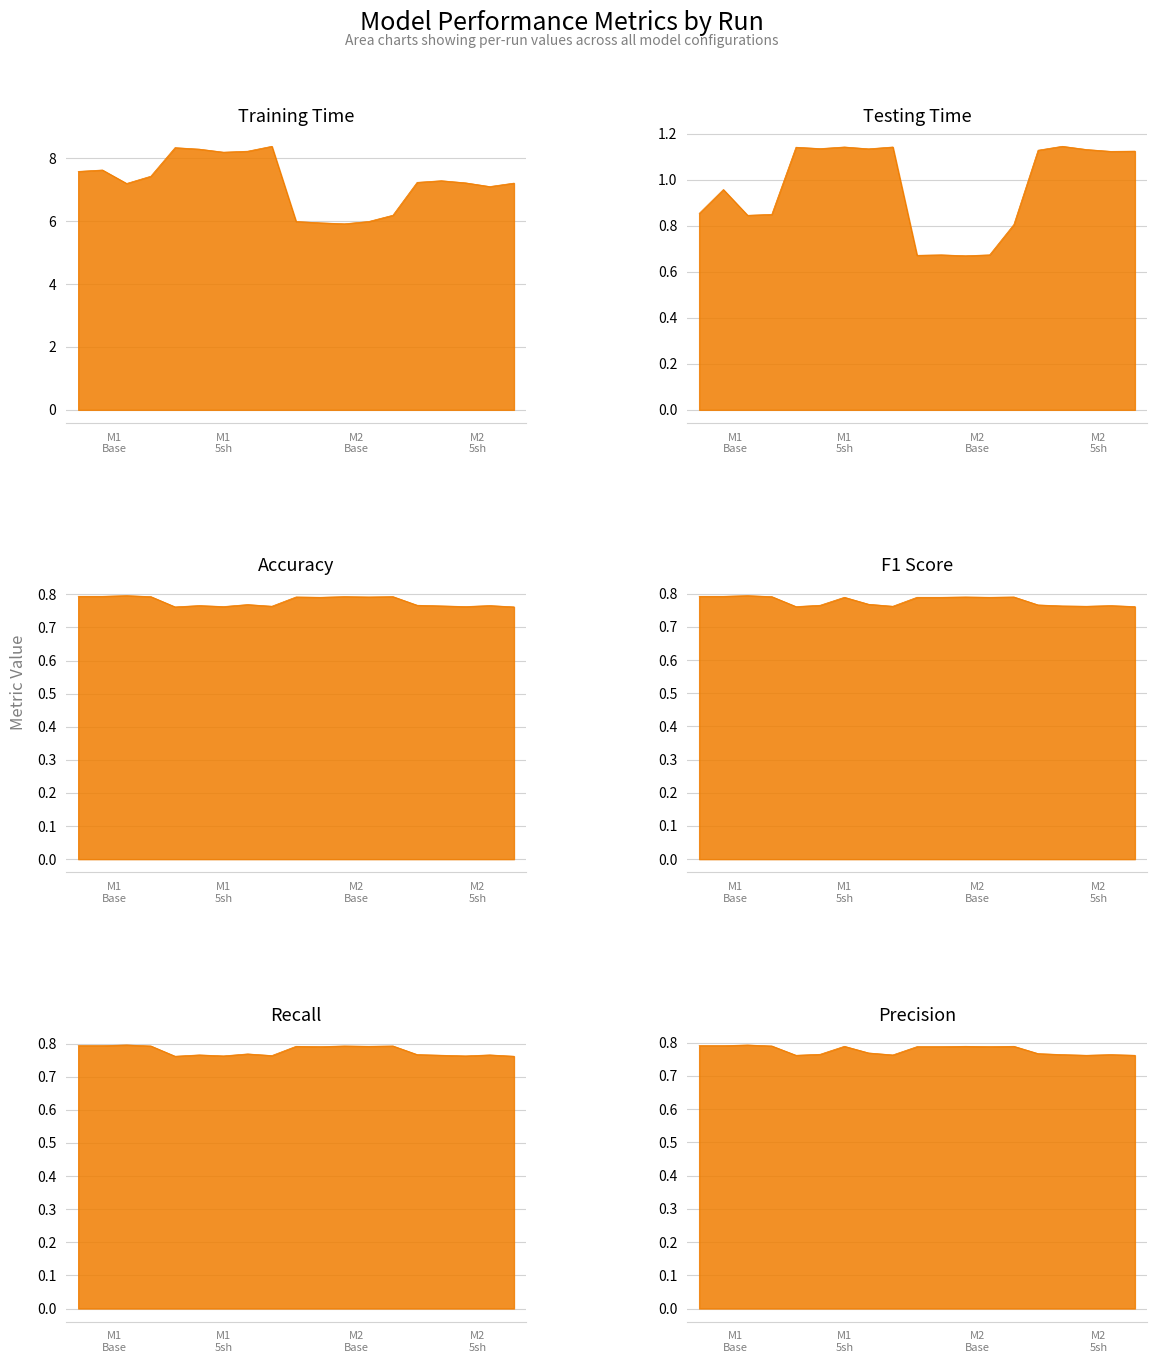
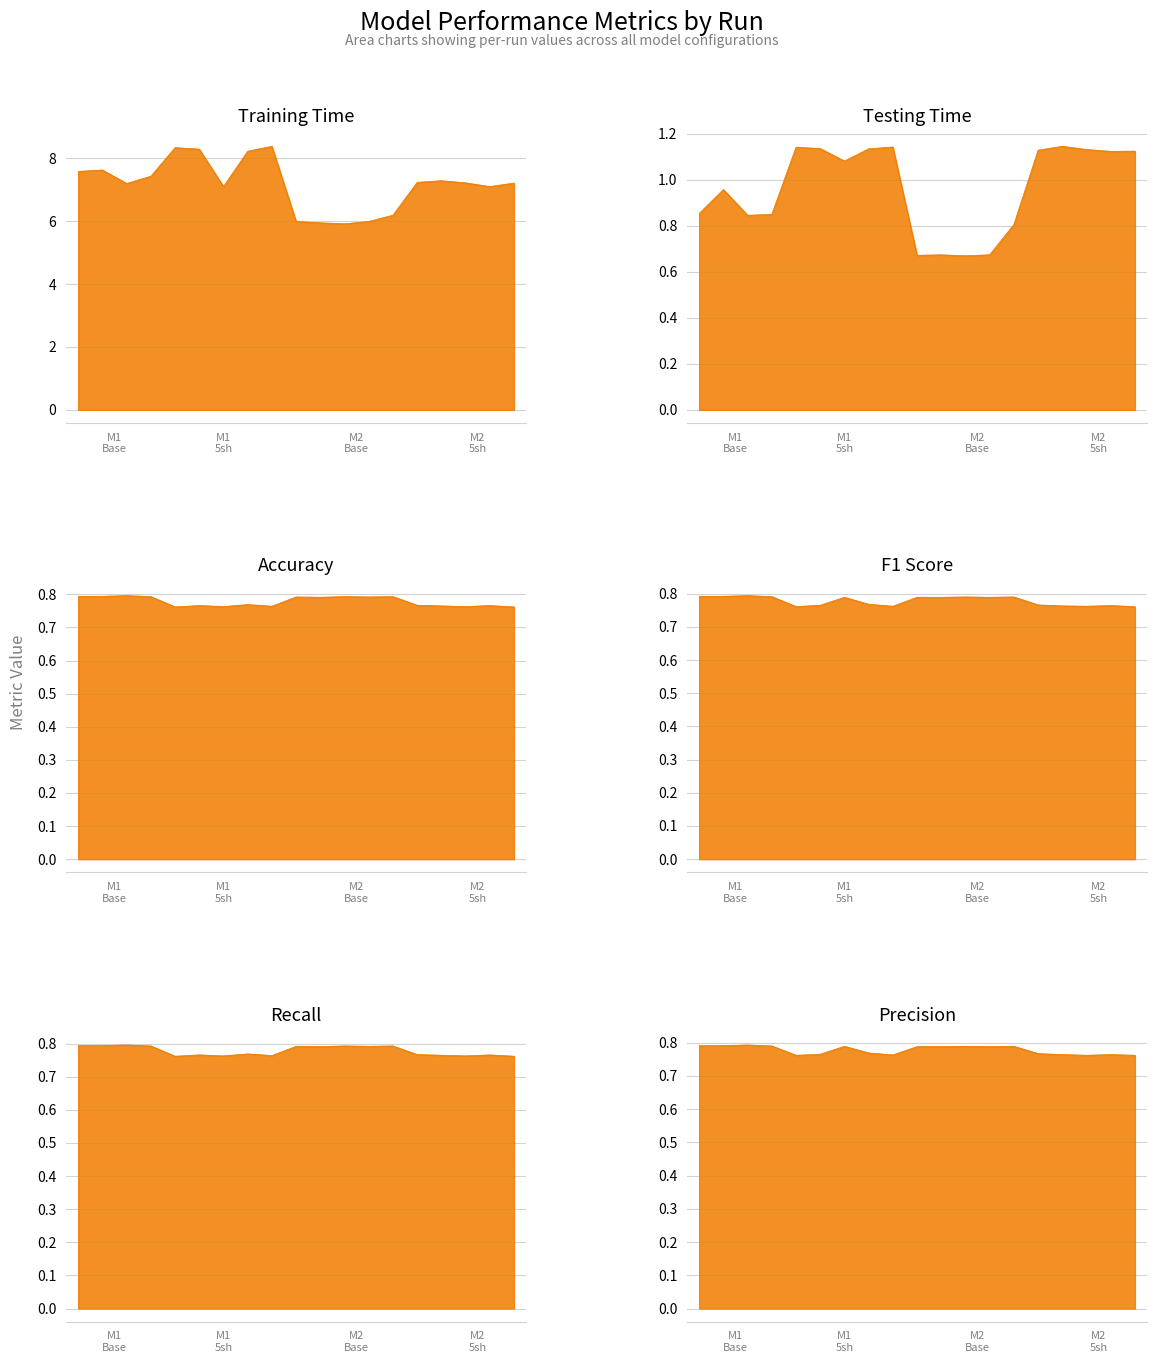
  {
    "Training Time": {
-     "M1 5sh": 8.2
+     "M1 5sh": 7.1
    },
    "Testing Time": {
-     "M1 5sh": 1.14
+     "M1 5sh": 1.08
    },
    "Accuracy": {
      "M1 5sh": 0.76
    },
    "F1 Score": {
      "M1 5sh": 0.79
    },
    "Recall": {
      "M1 5sh": 0.76
    },
    "Precision": {
      "M1 5sh": 0.79
    }
  }
